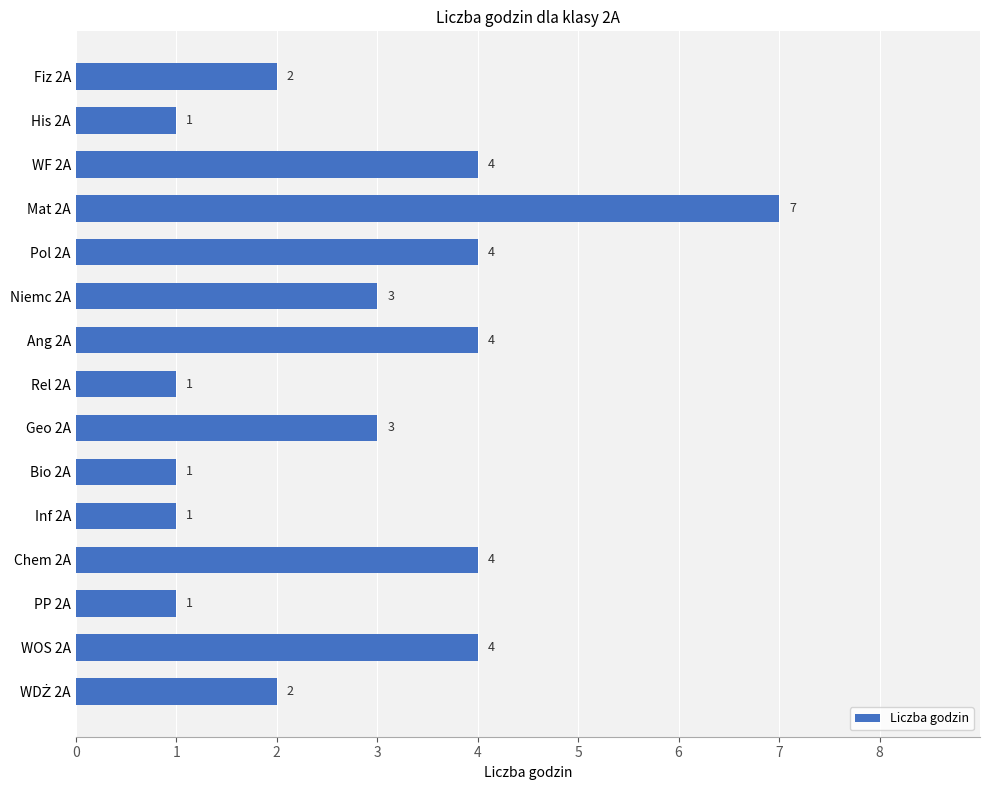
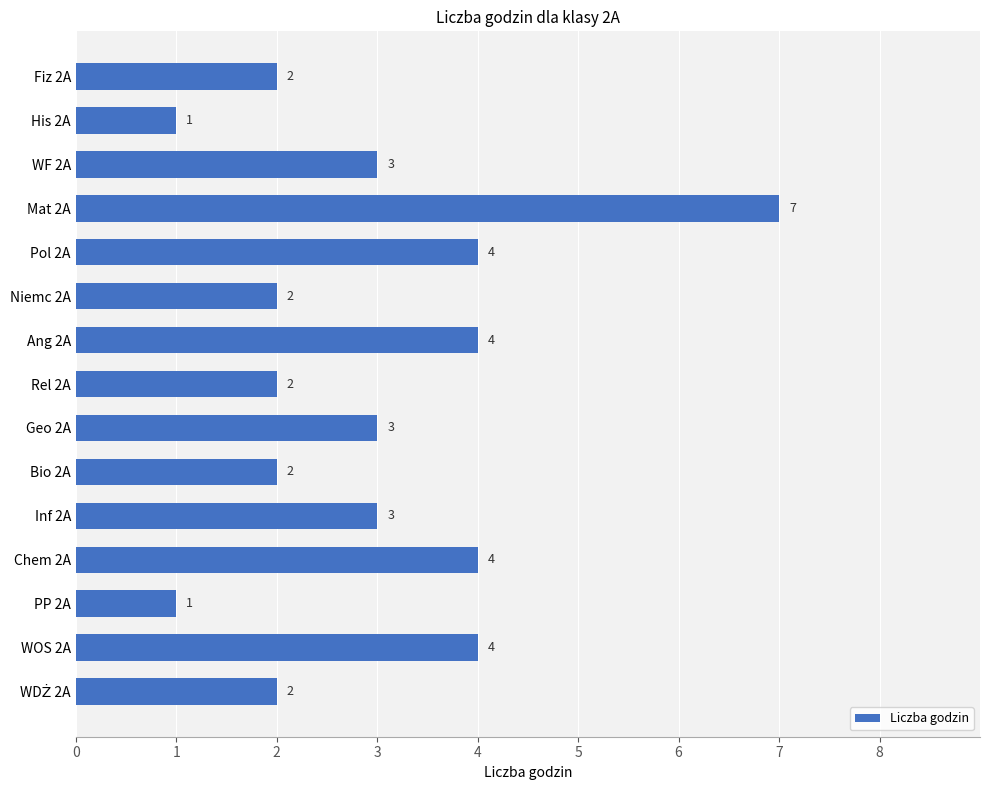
  {
    "Fiz 2A": 2,
    "His 2A": 1,
-   "WF 2A": 4,
+   "WF 2A": 3,
    "Mat 2A": 7,
    "Pol 2A": 4,
-   "Niemc 2A": 3,
+   "Niemc 2A": 2,
    "Ang 2A": 4,
-   "Rel 2A": 1,
+   "Rel 2A": 2,
    "Geo 2A": 3,
-   "Bio 2A": 1,
-   "Inf 2A": 1,
+   "Bio 2A": 2,
+   "Inf 2A": 3,
    "Chem 2A": 4,
    "PP 2A": 1,
    "WOS 2A": 4,
    "WDŻ 2A": 2
  }
